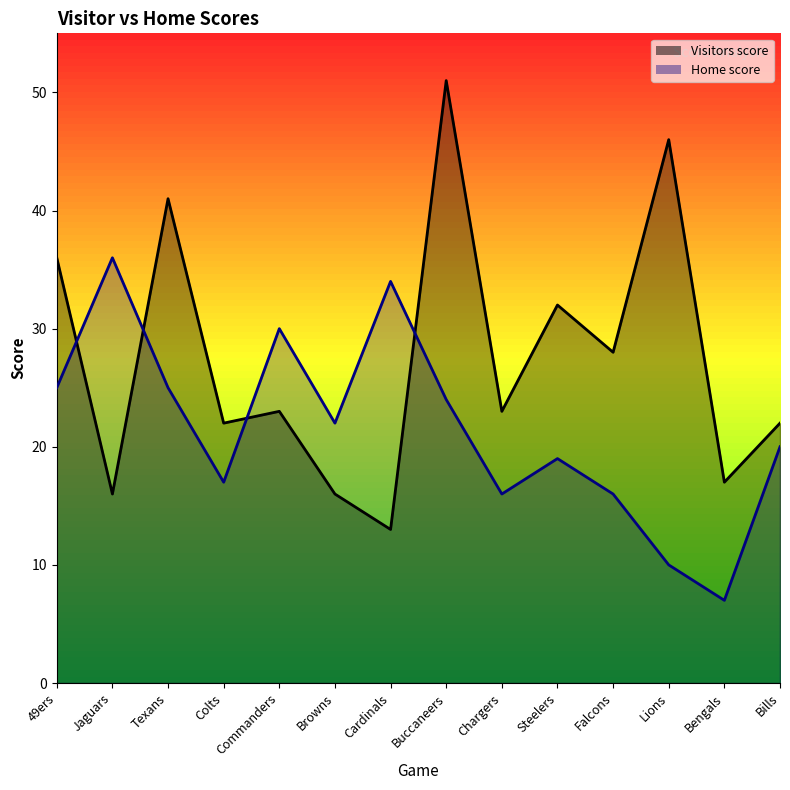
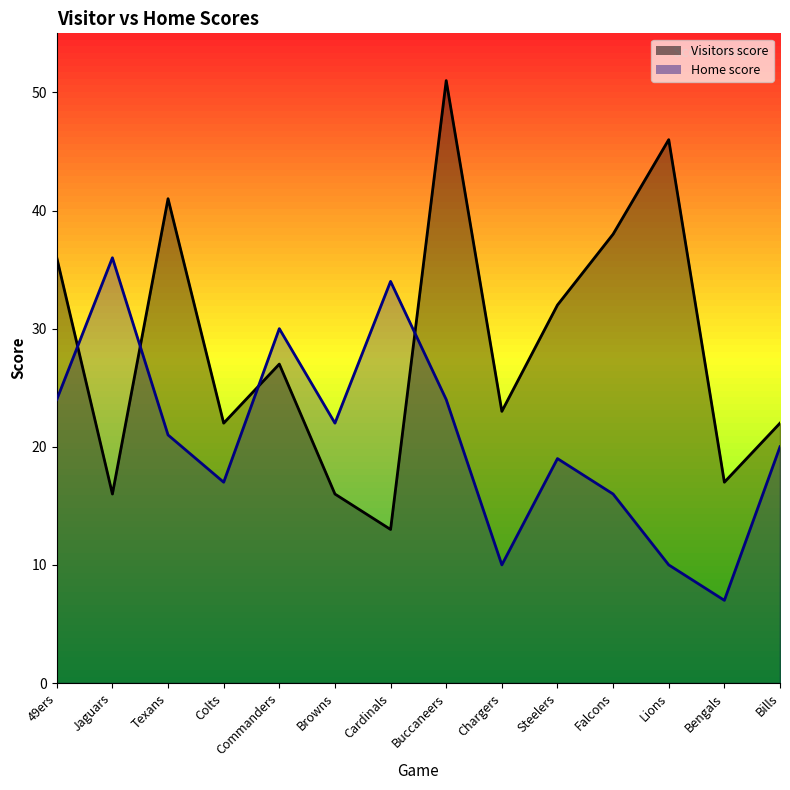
  {
    "Visitors score": {
      "49ers": 36,
      "Jaguars": 16,
      "Texans": 41,
      "Colts": 22,
-     "Commanders": 23,
+     "Commanders": 27,
      "Browns": 16,
      "Cardinals": 13,
      "Buccaneers": 51,
      "Chargers": 23,
      "Steelers": 32,
-     "Falcons": 28,
+     "Falcons": 38,
      "Lions": 46,
      "Bengals": 17,
      "Bills": 22
    },
    "Home score": {
-     "49ers": 25,
+     "49ers": 24,
      "Jaguars": 36,
-     "Texans": 25,
+     "Texans": 21,
      "Colts": 17,
      "Commanders": 30,
      "Browns": 22,
      "Cardinals": 34,
      "Buccaneers": 24,
-     "Chargers": 16,
+     "Chargers": 10,
      "Steelers": 19,
      "Falcons": 16,
      "Lions": 10,
      "Bengals": 7,
      "Bills": 20
    }
  }
